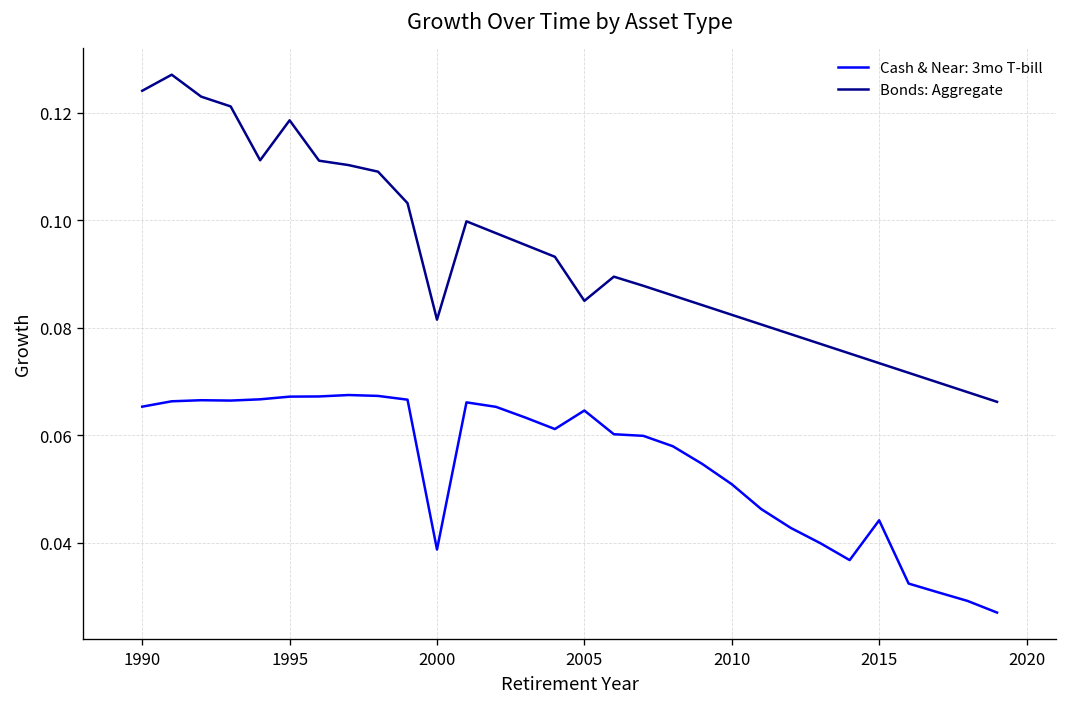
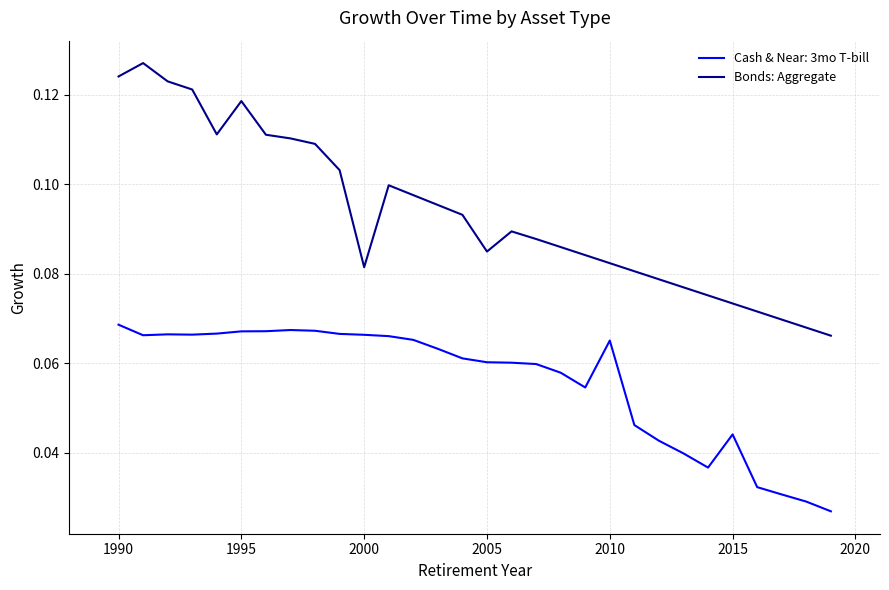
  {
    "Cash & Near: 3mo T-bill": {
-     "1990": 0.065,
+     "1990": 0.069,
      "1995": 0.067,
-     "2000": 0.039,
-     "2005": 0.065,
-     "2010": 0.051,
+     "2000": 0.066,
+     "2005": 0.060,
+     "2010": 0.065,
      "2015": 0.044
    },
    "Bonds: Aggregate": {
      "1990": 0.124,
      "1995": 0.119,
      "2000": 0.082,
      "2005": 0.085,
      "2010": 0.082,
      "2015": 0.073
    }
  }
